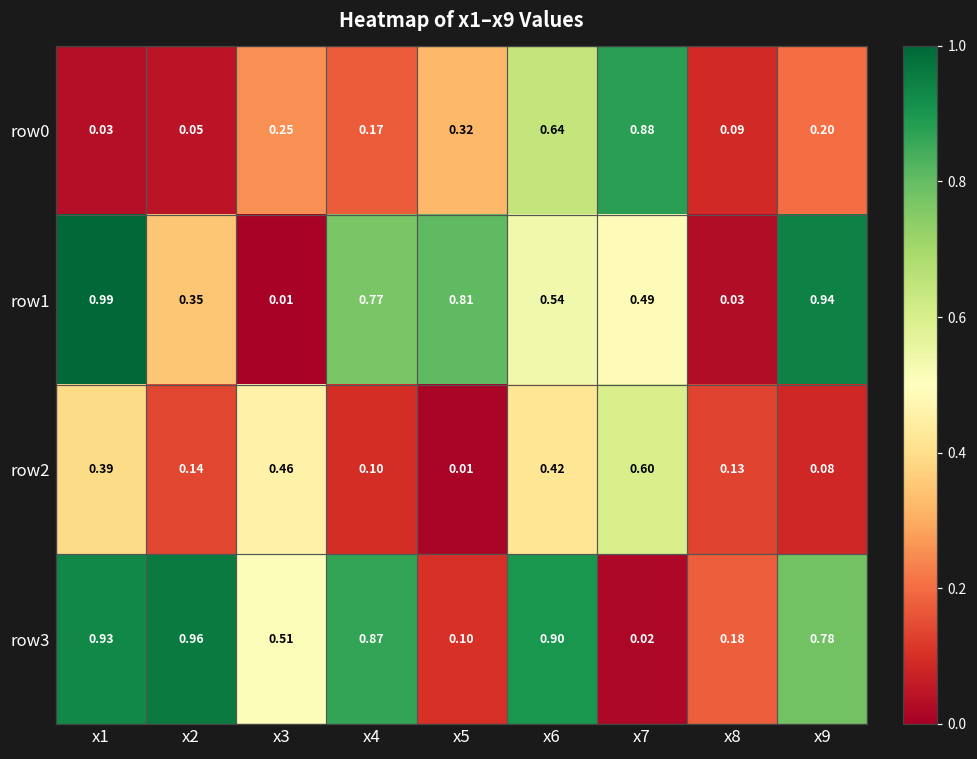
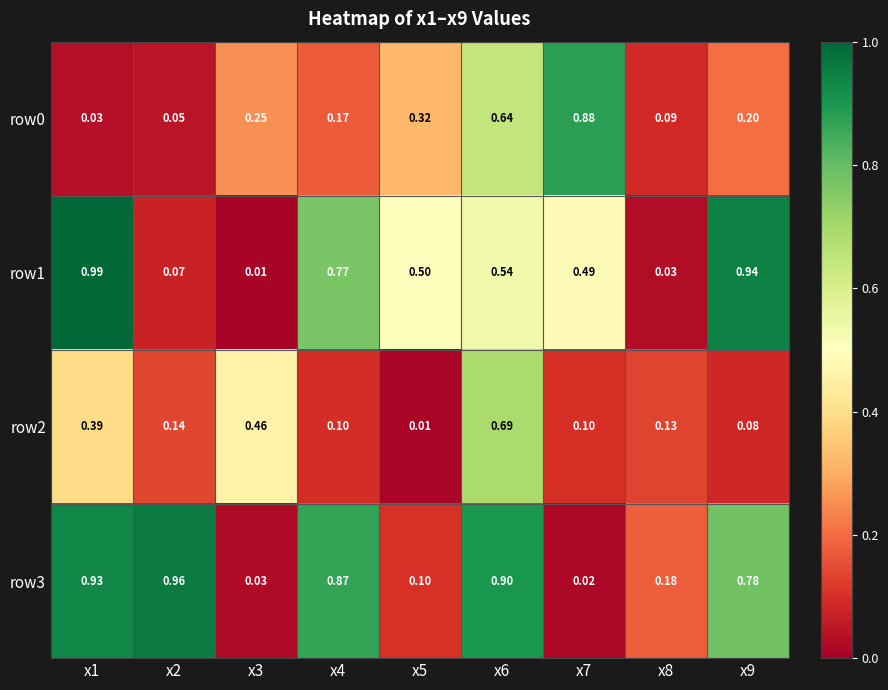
  {
    "row0": {
      "x1": 0.03,
      "x2": 0.05,
      "x3": 0.25,
      "x4": 0.17,
      "x5": 0.32,
      "x6": 0.64,
      "x7": 0.88,
      "x8": 0.09,
      "x9": 0.20
    },
    "row1": {
      "x1": 0.99,
-     "x2": 0.35,
+     "x2": 0.07,
      "x3": 0.01,
      "x4": 0.77,
-     "x5": 0.81,
+     "x5": 0.50,
      "x6": 0.54,
      "x7": 0.49,
      "x8": 0.03,
      "x9": 0.94
    },
    "row2": {
      "x1": 0.39,
      "x2": 0.14,
      "x3": 0.46,
      "x4": 0.10,
      "x5": 0.01,
-     "x6": 0.42,
-     "x7": 0.60,
+     "x6": 0.69,
+     "x7": 0.10,
      "x8": 0.13,
      "x9": 0.08
    },
    "row3": {
      "x1": 0.93,
      "x2": 0.96,
-     "x3": 0.51,
+     "x3": 0.03,
      "x4": 0.87,
      "x5": 0.10,
      "x6": 0.90,
      "x7": 0.02,
      "x8": 0.18,
      "x9": 0.78
    }
  }
